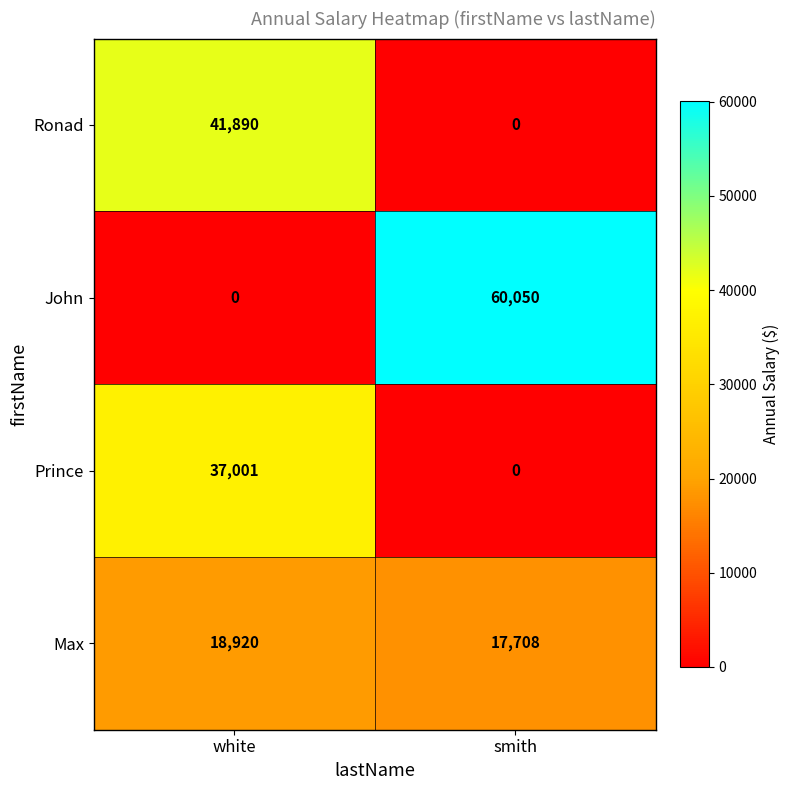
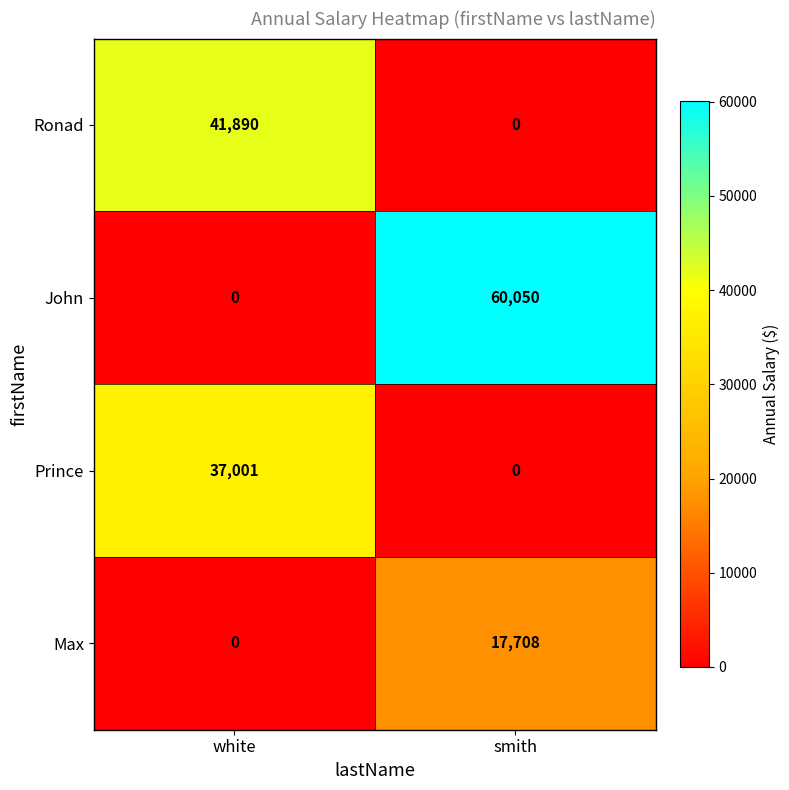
  {
    "Ronad": {
      "white": "41,890",
      "smith": "0"
    },
    "John": {
      "white": "0",
      "smith": "60,050"
    },
    "Prince": {
      "white": "37,001",
      "smith": "0"
    },
    "Max": {
-     "white": "18,920",
+     "white": "0",
      "smith": "17,708"
    }
  }
